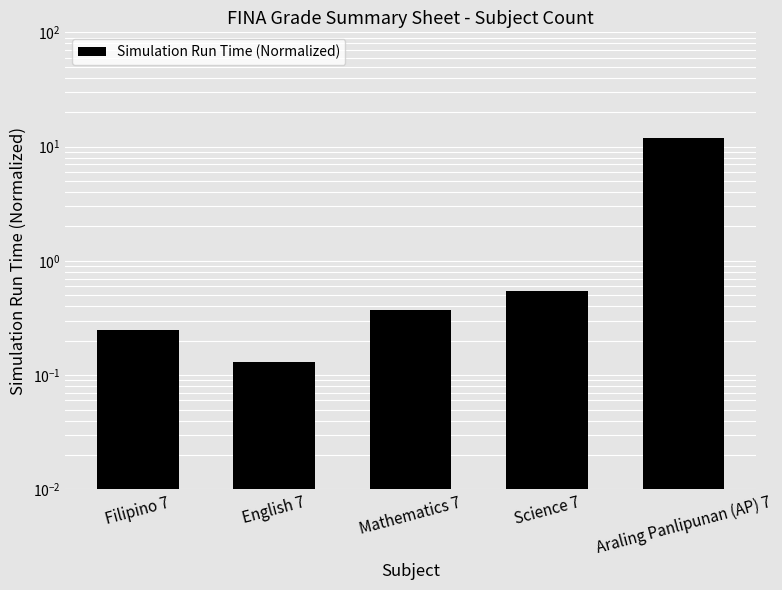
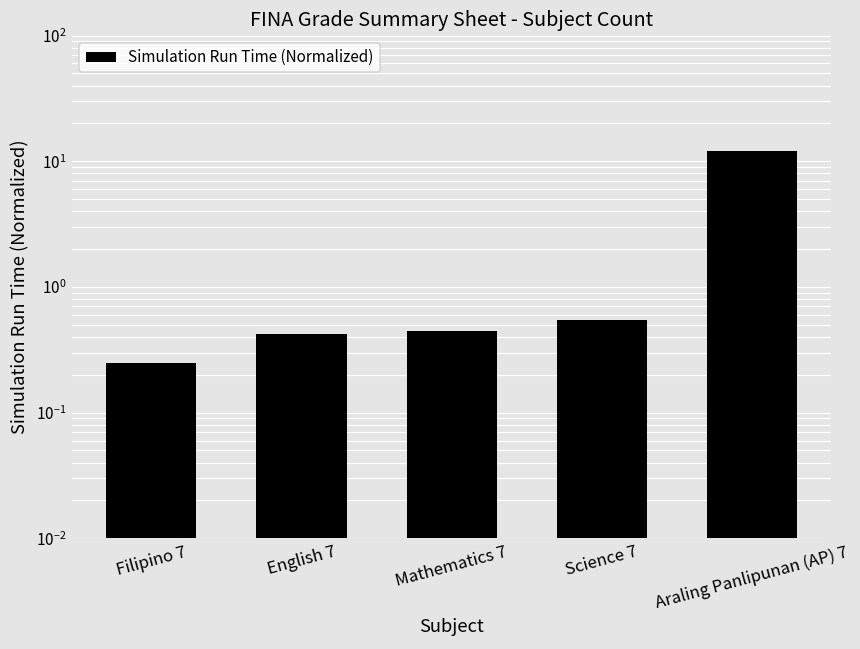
  {
    "Filipino 7": 0.25,
-   "English 7": 0.13,
-   "Mathematics 7": 0.37,
+   "English 7": 0.42,
+   "Mathematics 7": 0.45,
    "Science 7": 0.6,
    "Araling Panlipunan (AP) 7": 12
  }
